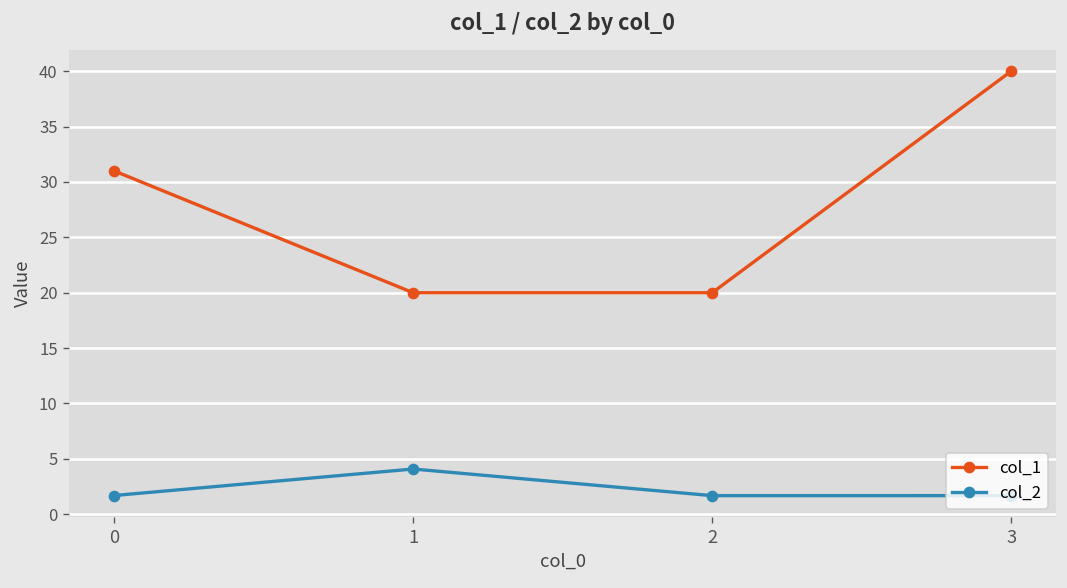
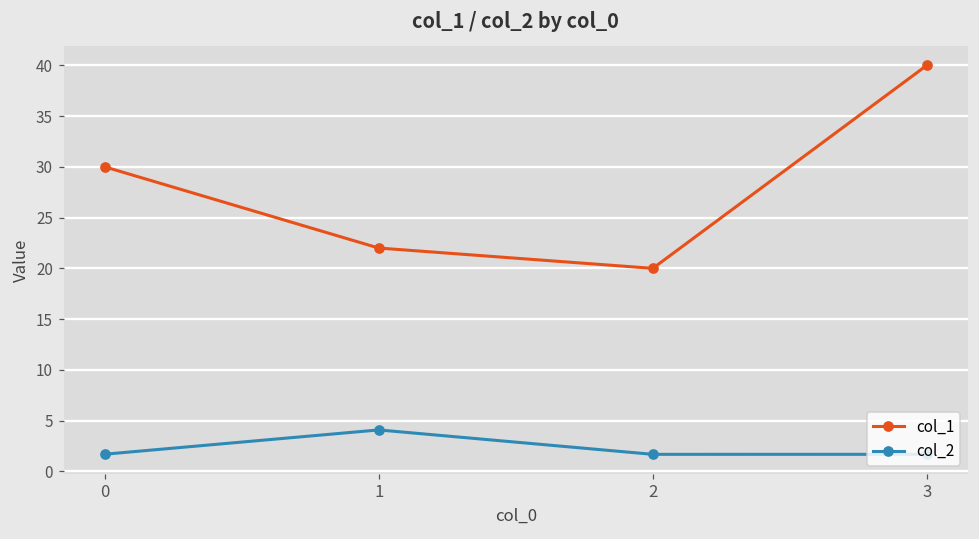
  {
    "col_1": {
-     "0": 31,
-     "1": 20,
+     "0": 30,
+     "1": 22,
      "2": 20,
      "3": 40
    },
    "col_2": {
      "0": 2,
      "1": 4,
      "2": 2
    }
  }
